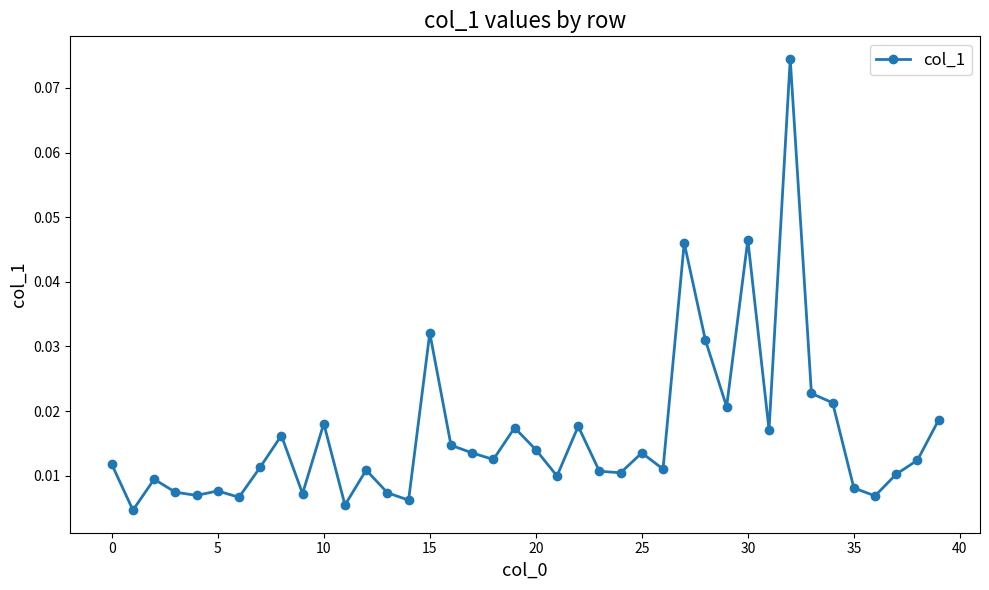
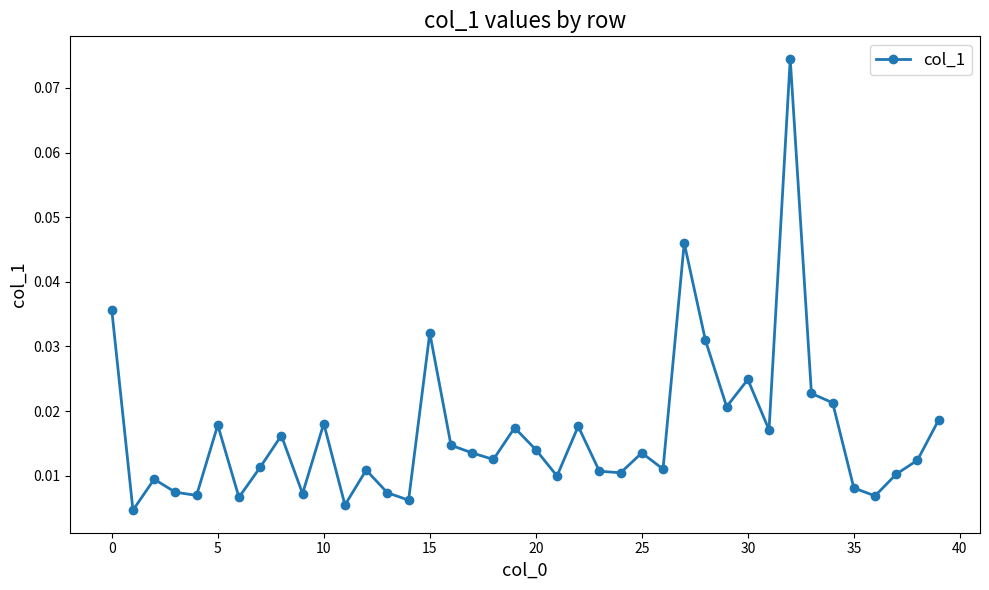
  {
-   "0": 0.012,
-   "5": 0.008,
+   "0": 0.036,
+   "5": 0.018,
    "10": 0.018,
    "15": 0.032,
    "20": 0.014,
    "25": 0.014,
-   "30": 0.047,
+   "30": 0.025,
    "35": 0.008
  }
